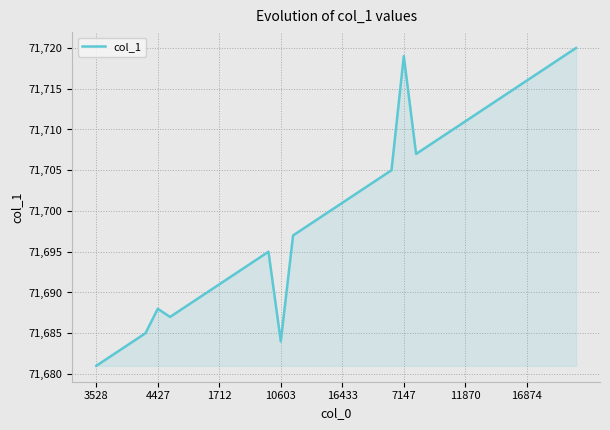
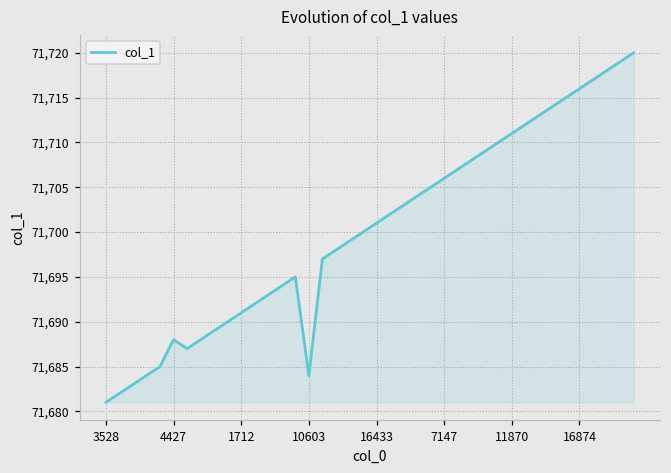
  {
    "3528": "71,681",
    "4427": "71,688",
    "1712": "71,691",
    "10603": "71,684",
    "16433": "71,701",
-   "7147": "71,719",
+   "7147": "71,706",
    "11870": "71,711",
    "16874": "71,716"
  }
